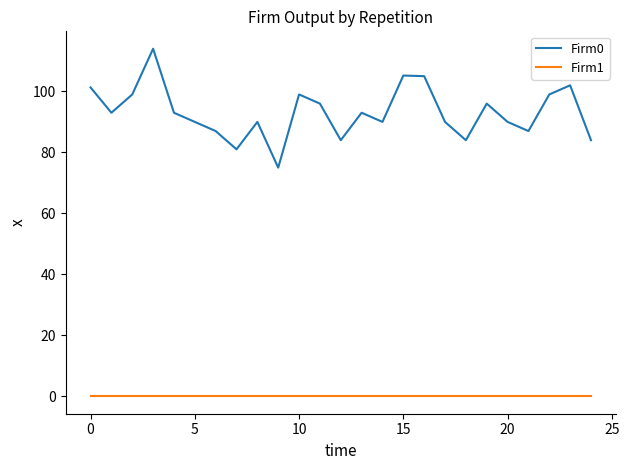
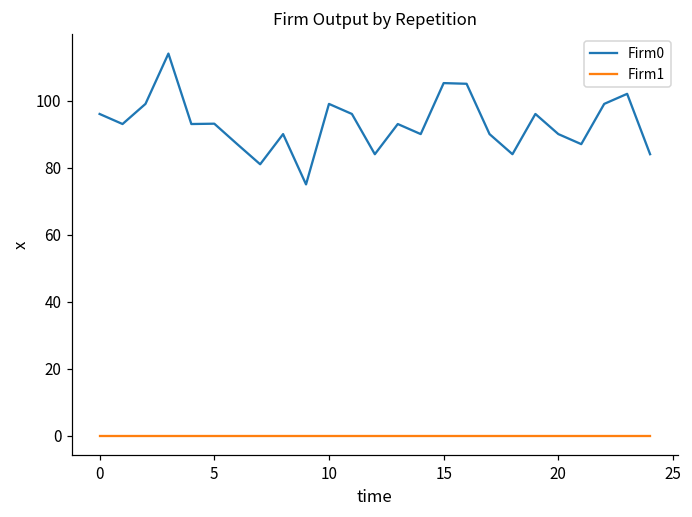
  {
    "Firm0": {
-     "0": 101,
-     "5": 90,
+     "0": 96,
+     "5": 93,
      "10": 99,
      "15": 105,
      "20": 90
    },
    "Firm1": {
      "0": 0,
      "5": 0,
      "10": 0,
      "15": 0,
      "20": 0
    }
  }
